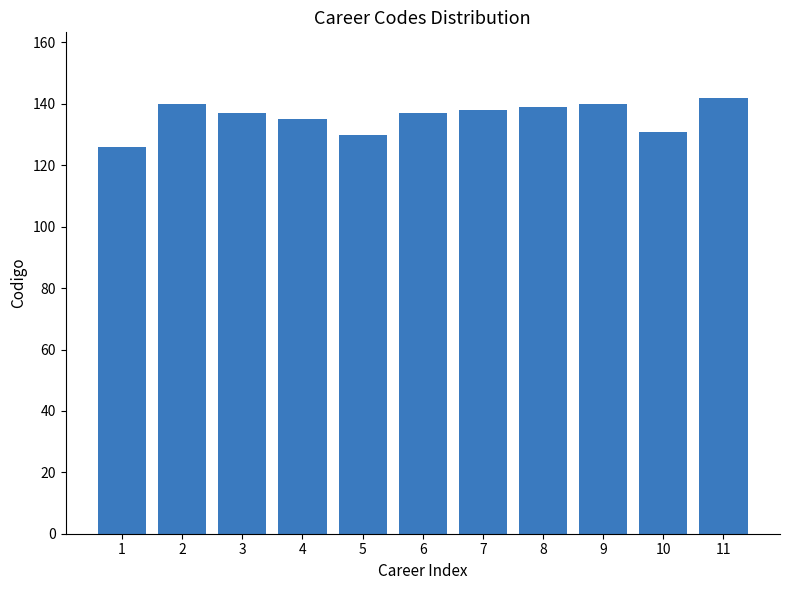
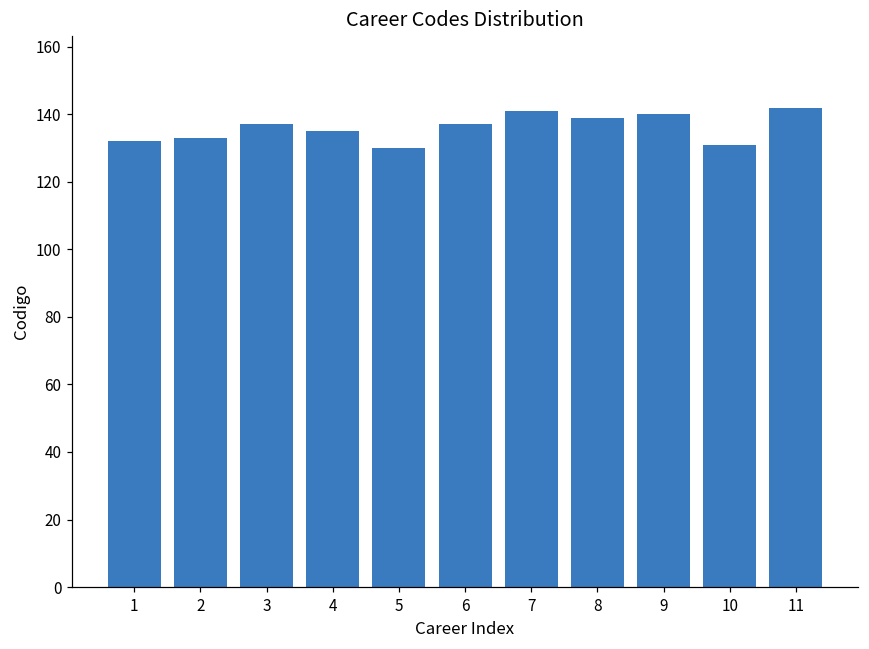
  {
-   "1": 126,
-   "2": 140,
+   "1": 132,
+   "2": 133,
    "3": 137,
    "4": 135,
    "5": 130,
    "6": 137,
-   "7": 138,
+   "7": 141,
    "8": 139,
    "9": 140,
    "10": 131,
    "11": 142
  }
